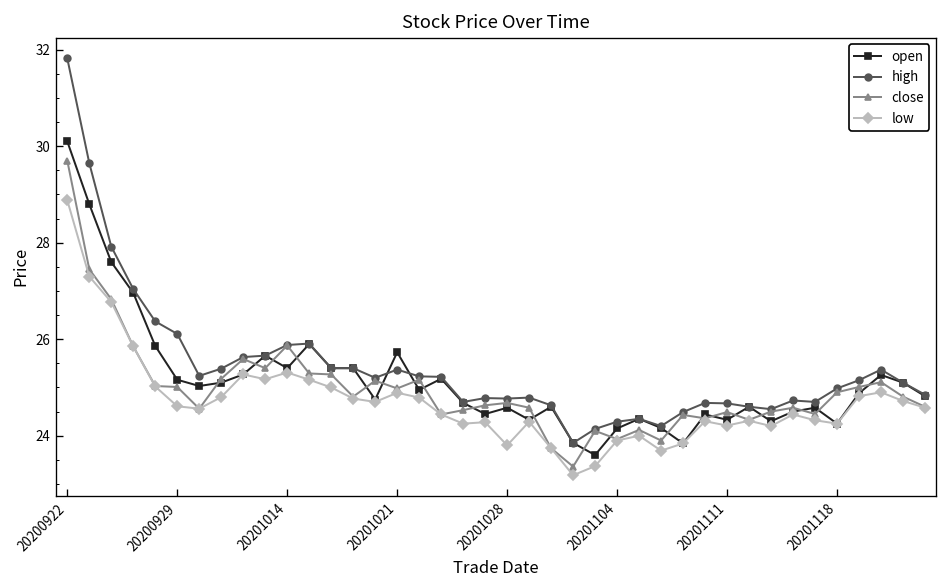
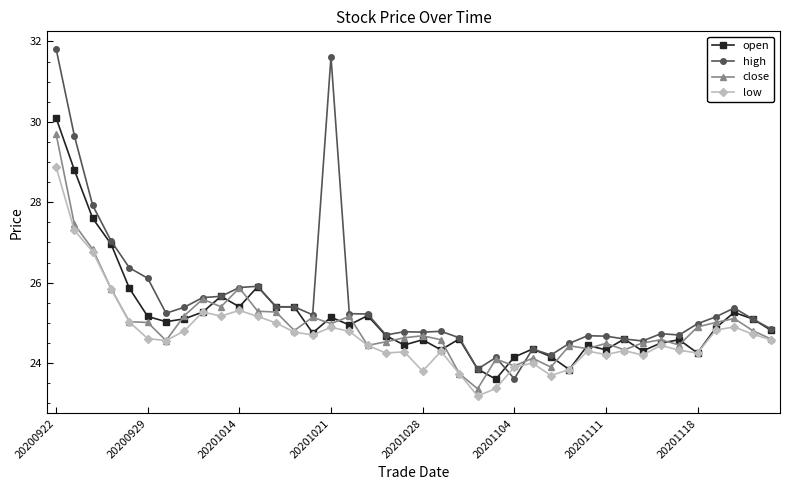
  {
    "open": {
      "20200922": 30.1,
      "20200929": 25.2,
      "20201014": 25.4,
-     "20201021": 25.7,
+     "20201021": 25.1,
      "20201028": 24.6,
      "20201104": 24.2,
      "20201111": 24.3
    },
    "high": {
      "20200922": 31.8,
      "20200929": 26.1,
-     "20201021": 25.4,
+     "20201021": 31.6,
      "20201028": 24.8,
-     "20201104": 24.3,
+     "20201104": 23.6,
      "20201111": 24.7,
      "20201118": 25.0
    },
    "close": {
      "20200922": 29.7,
      "20200929": 25.0,
      "20201021": 25.0,
      "20201028": 24.7,
      "20201111": 24.5,
      "20201118": 24.9
    },
    "low": {
      "20200922": 28.9,
      "20200929": 24.6,
      "20201014": 25.3,
      "20201021": 24.9,
      "20201028": 23.8,
      "20201111": 24.2
    }
  }
